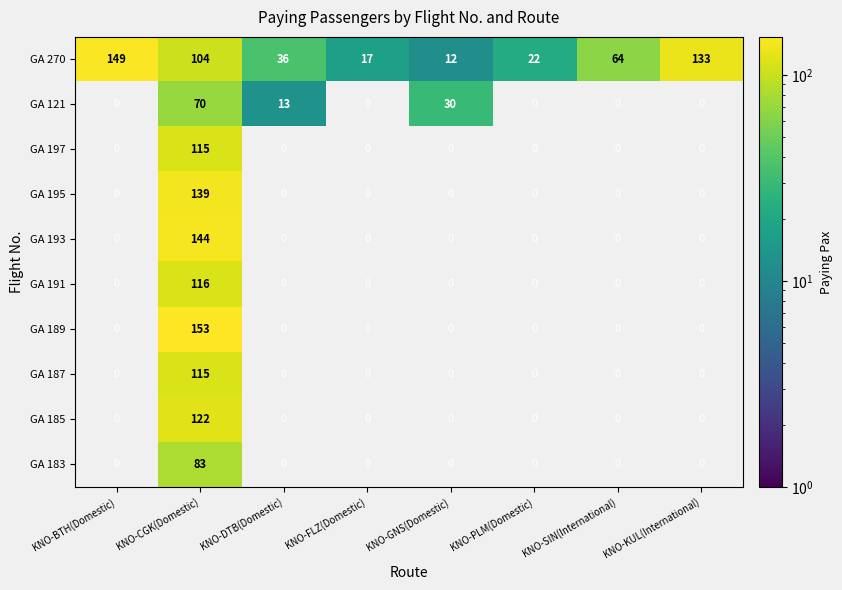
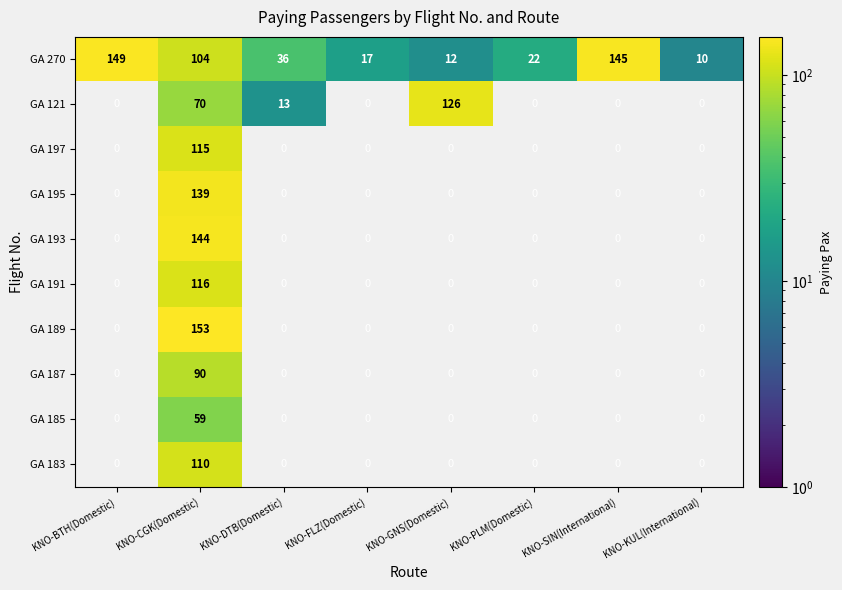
  {
    "GA 270": {
      "KNO-BTH(Domestic)": 149,
      "KNO-CGK(Domestic)": 104,
      "KNO-DTB(Domestic)": 36,
      "KNO-FLZ(Domestic)": 17,
      "KNO-GNS(Domestic)": 12,
      "KNO-PLM(Domestic)": 22,
-     "KNO-SIN(International)": 64,
-     "KNO-KUL(International)": 133
+     "KNO-SIN(International)": 145,
+     "KNO-KUL(International)": 10
    },
    "GA 121": {
      "KNO-CGK(Domestic)": 70,
      "KNO-DTB(Domestic)": 13,
-     "KNO-GNS(Domestic)": 30
+     "KNO-GNS(Domestic)": 126
    },
    "GA 197": {
      "KNO-CGK(Domestic)": 115
    },
    "GA 195": {
      "KNO-CGK(Domestic)": 139
    },
    "GA 193": {
      "KNO-CGK(Domestic)": 144
    },
    "GA 191": {
      "KNO-CGK(Domestic)": 116
    },
    "GA 189": {
      "KNO-CGK(Domestic)": 153
    },
    "GA 187": {
-     "KNO-CGK(Domestic)": 115
+     "KNO-CGK(Domestic)": 90
    },
    "GA 185": {
-     "KNO-CGK(Domestic)": 122
+     "KNO-CGK(Domestic)": 59
    },
    "GA 183": {
-     "KNO-CGK(Domestic)": 83
+     "KNO-CGK(Domestic)": 110
    }
  }
